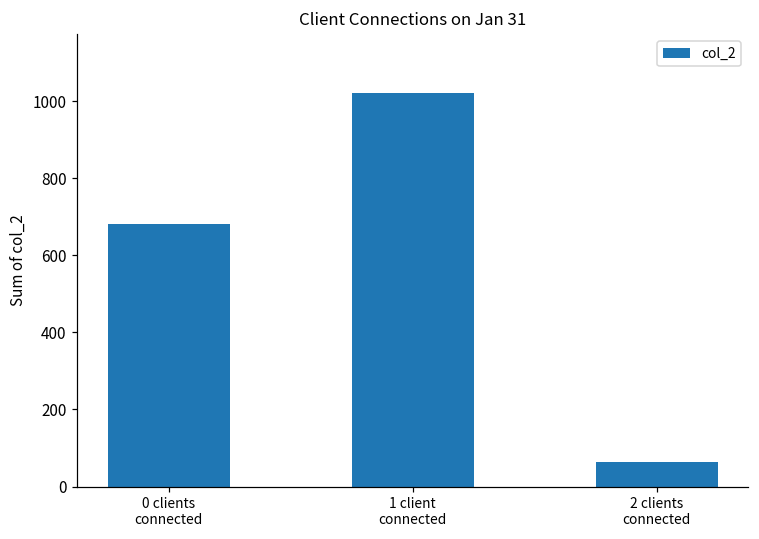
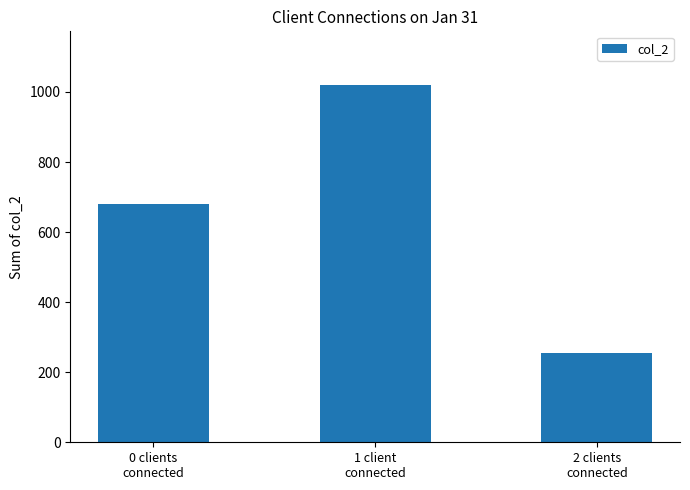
  {
    "0 clients connected": 680,
    "1 client connected": 1020,
-   "2 clients connected": 60
+   "2 clients connected": 260
  }
